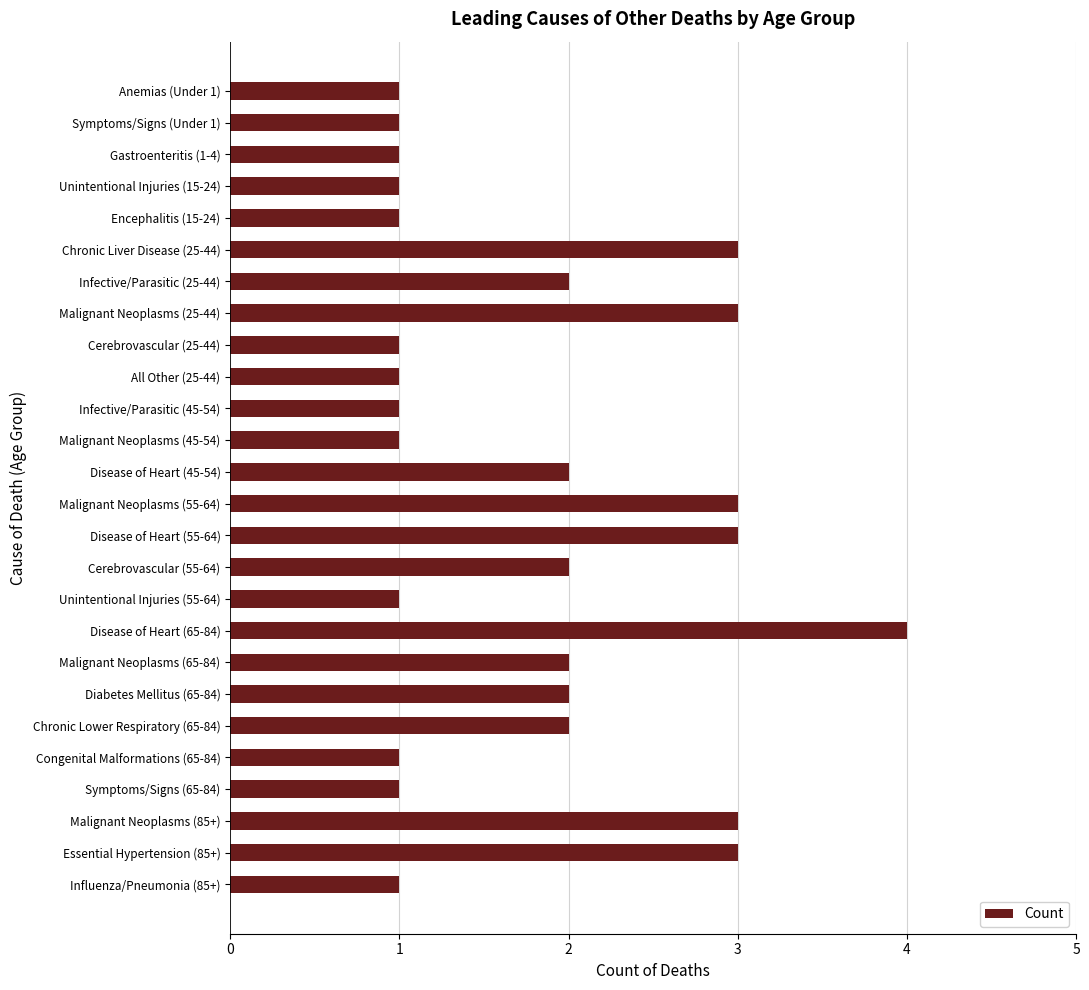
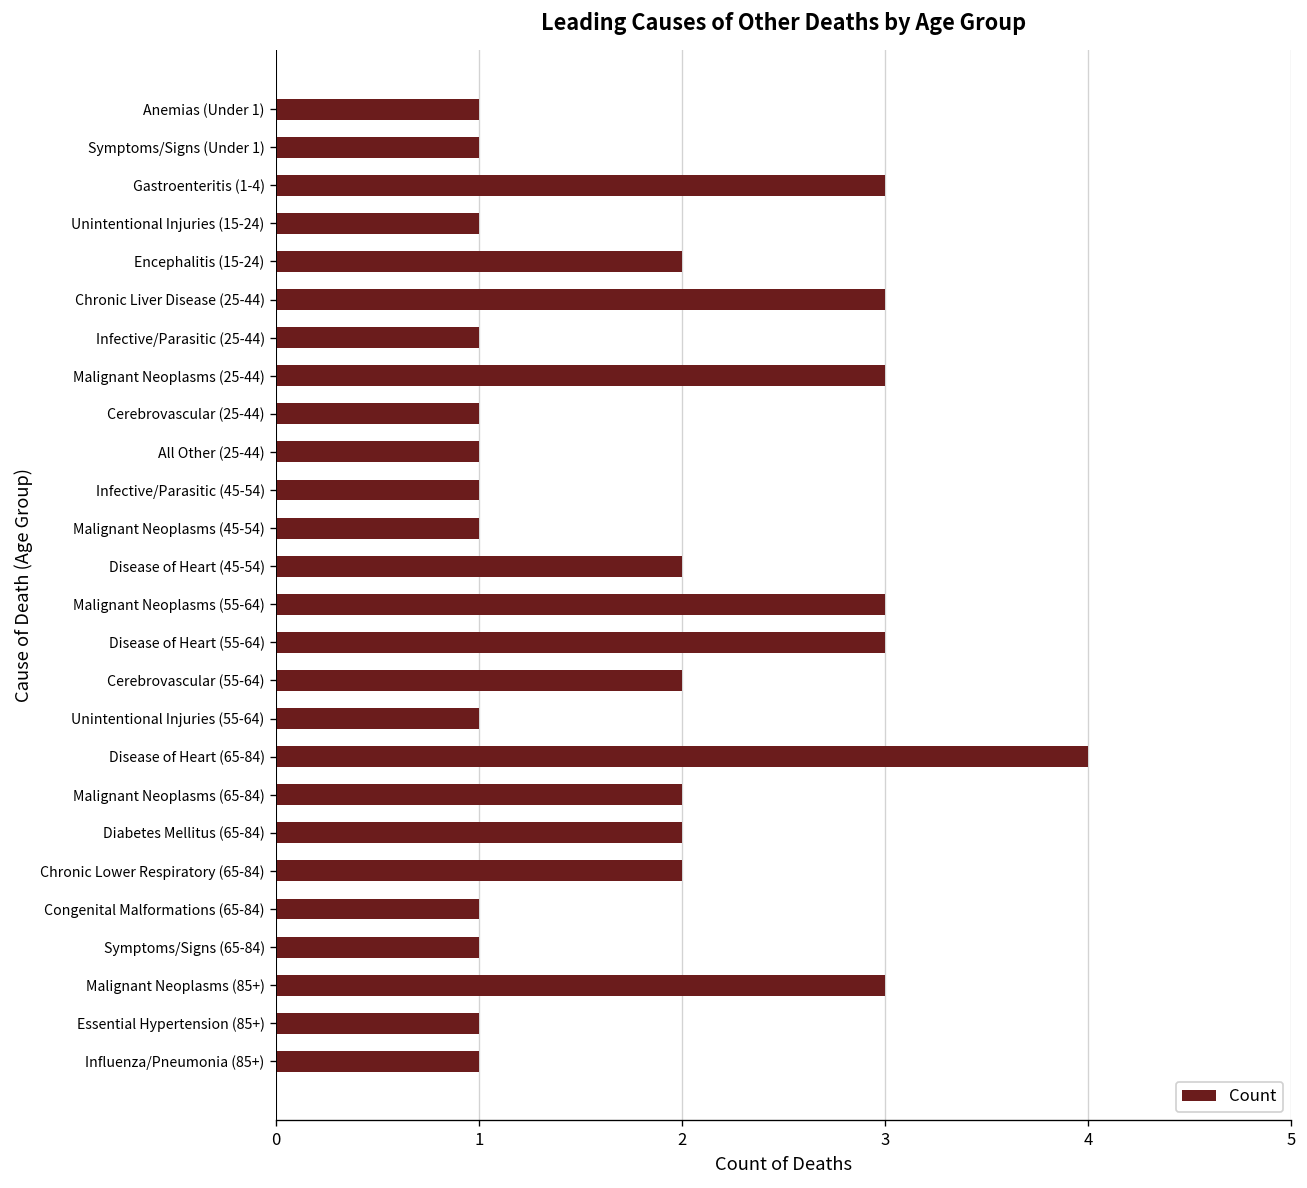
  {
    "Anemias (Under 1)": 1,
    "Symptoms/Signs (Under 1)": 1,
-   "Gastroenteritis (1-4)": 1,
+   "Gastroenteritis (1-4)": 3,
    "Unintentional Injuries (15-24)": 1,
-   "Encephalitis (15-24)": 1,
+   "Encephalitis (15-24)": 2,
    "Chronic Liver Disease (25-44)": 3,
-   "Infective/Parasitic (25-44)": 2,
+   "Infective/Parasitic (25-44)": 1,
    "Malignant Neoplasms (25-44)": 3,
    "Cerebrovascular (25-44)": 1,
    "All Other (25-44)": 1,
    "Infective/Parasitic (45-54)": 1,
    "Malignant Neoplasms (45-54)": 1,
    "Disease of Heart (45-54)": 2,
    "Malignant Neoplasms (55-64)": 3,
    "Disease of Heart (55-64)": 3,
    "Cerebrovascular (55-64)": 2,
    "Unintentional Injuries (55-64)": 1,
    "Disease of Heart (65-84)": 4,
    "Malignant Neoplasms (65-84)": 2,
    "Diabetes Mellitus (65-84)": 2,
    "Chronic Lower Respiratory (65-84)": 2,
    "Congenital Malformations (65-84)": 1,
    "Symptoms/Signs (65-84)": 1,
    "Malignant Neoplasms (85+)": 3,
-   "Essential Hypertension (85+)": 3,
+   "Essential Hypertension (85+)": 1,
    "Influenza/Pneumonia (85+)": 1
  }
